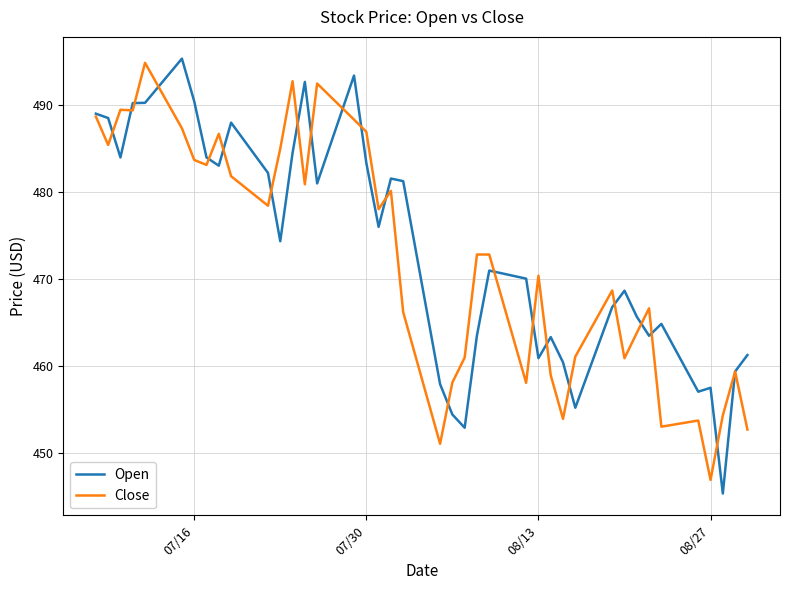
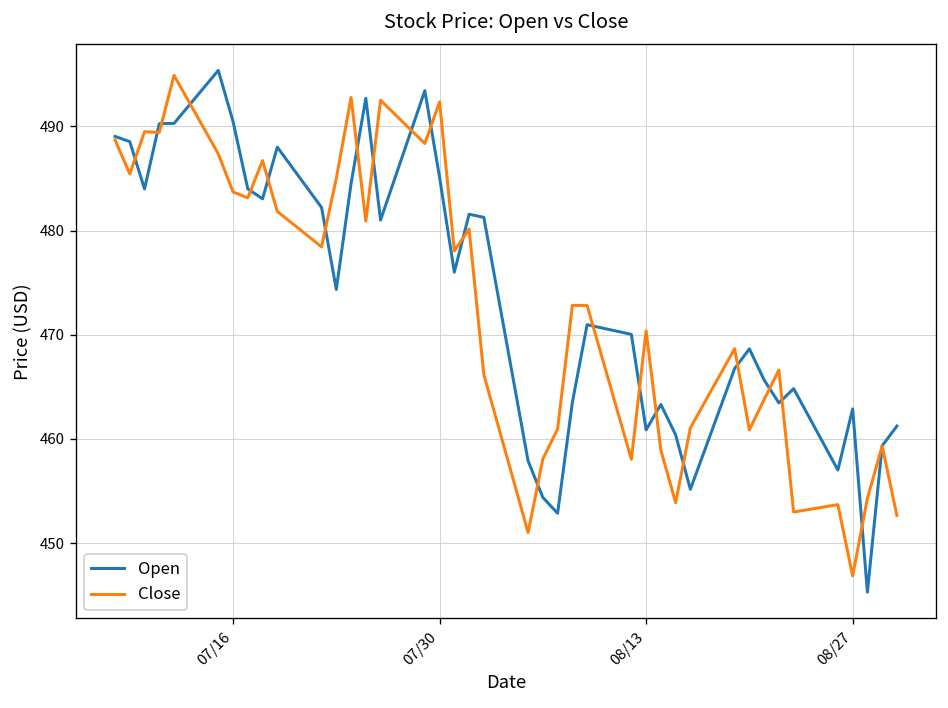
  {
    "Open": {
      "07/16": 490,
-     "07/30": 483,
+     "07/30": 485,
      "08/13": 461,
-     "08/27": 457
+     "08/27": 463
    },
    "Close": {
      "07/16": 484,
-     "07/30": 487,
+     "07/30": 492,
      "08/13": 470,
      "08/27": 447
    }
  }
